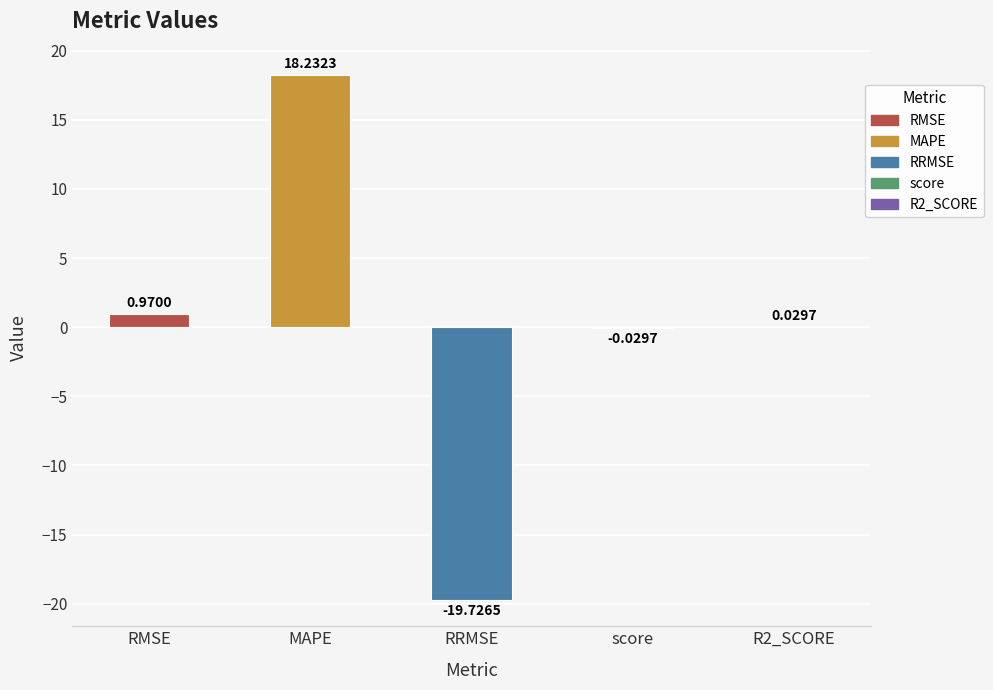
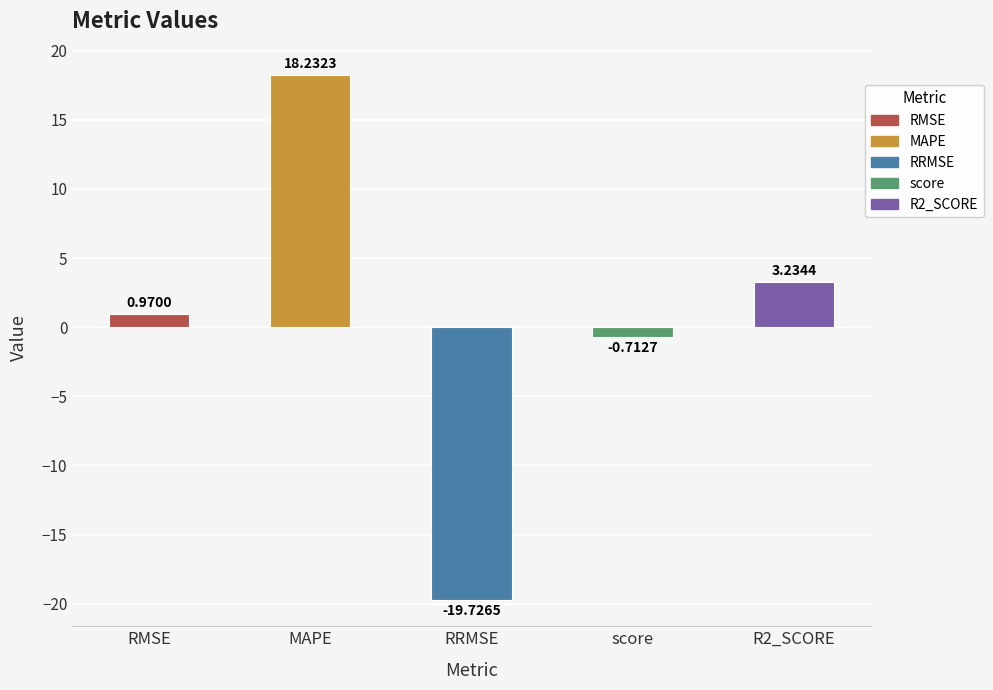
  {
    "RMSE": 0.9700,
    "MAPE": 18.2323,
    "RRMSE": -19.7265,
-   "score": -0.0297,
-   "R2_SCORE": 0.0297
+   "score": -0.7127,
+   "R2_SCORE": 3.2344
  }
